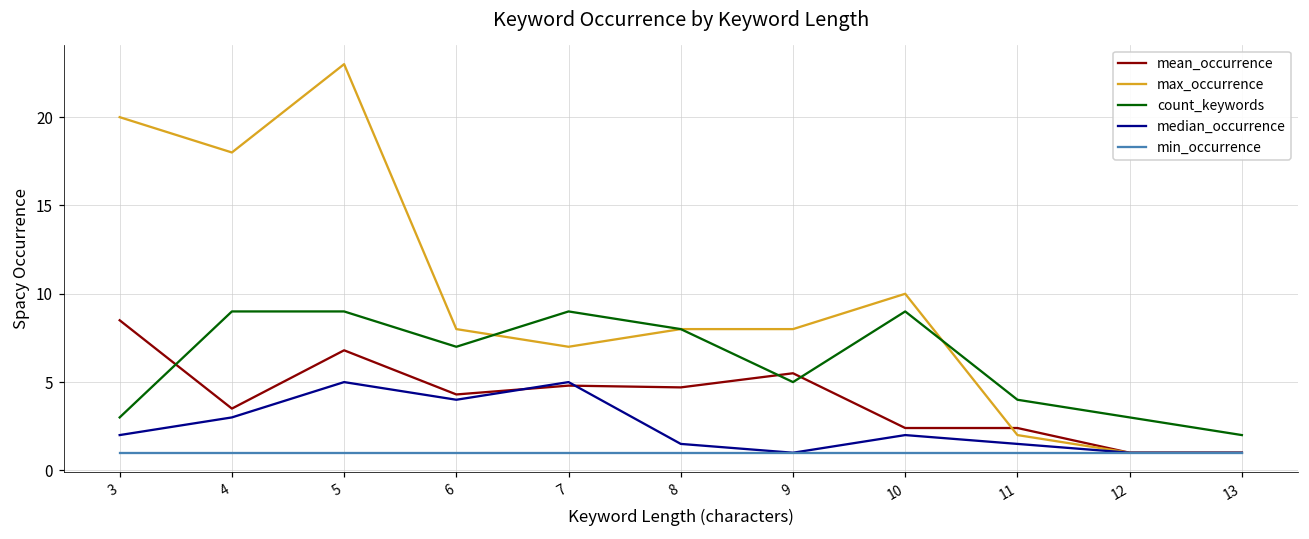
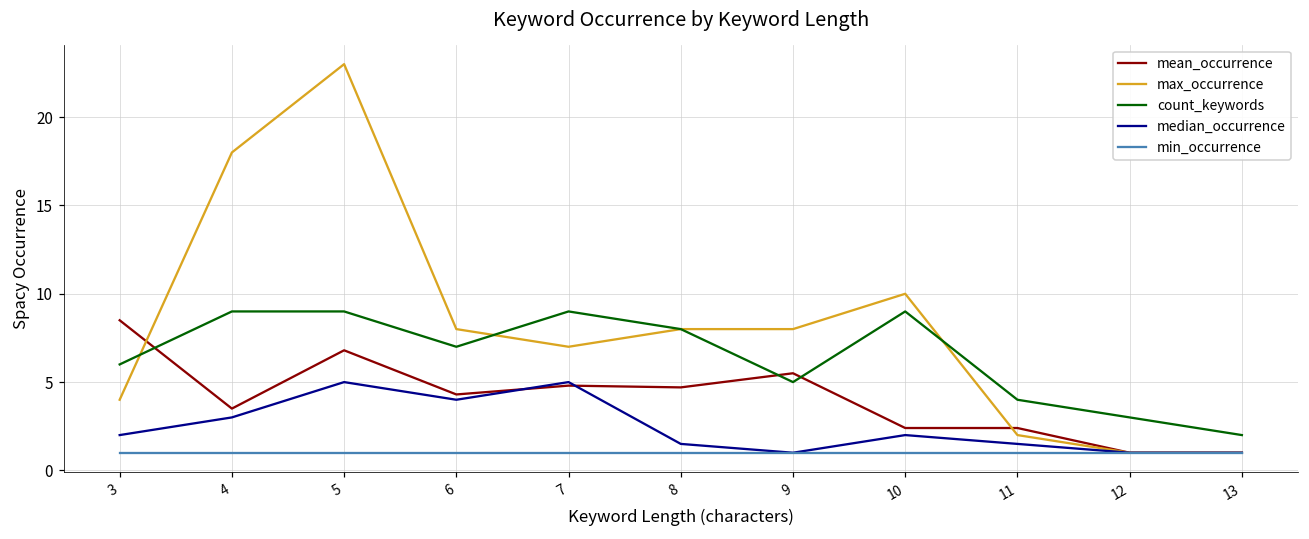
  {
    "mean_occurrence": {
      "3": 8.5,
      "4": 3.5,
      "5": 6.8,
      "6": 4.3,
      "7": 4.8,
      "8": 4.7,
      "9": 5.5,
      "10": 2.4,
      "11": 2.4
    },
    "max_occurrence": {
-     "3": 20,
+     "3": 4,
      "4": 18,
      "5": 23,
      "6": 8,
      "7": 7,
      "9": 8,
      "10": 10,
      "11": 2
    },
    "count_keywords": {
-     "3": 3,
+     "3": 6,
      "4": 9,
      "5": 9,
      "6": 7,
      "7": 9,
      "9": 5,
      "10": 9,
      "11": 4,
      "12": 3,
      "13": 2
    },
    "median_occurrence": {
      "3": 2,
      "4": 3,
      "5": 5,
      "6": 4,
      "7": 5,
      "8": 1.5,
      "10": 2,
      "11": 1.5
    },
    "min_occurrence": {
      "3": 1,
      "4": 1,
      "5": 1,
      "6": 1,
      "7": 1,
      "8": 1,
      "10": 1,
      "11": 1
    }
  }
